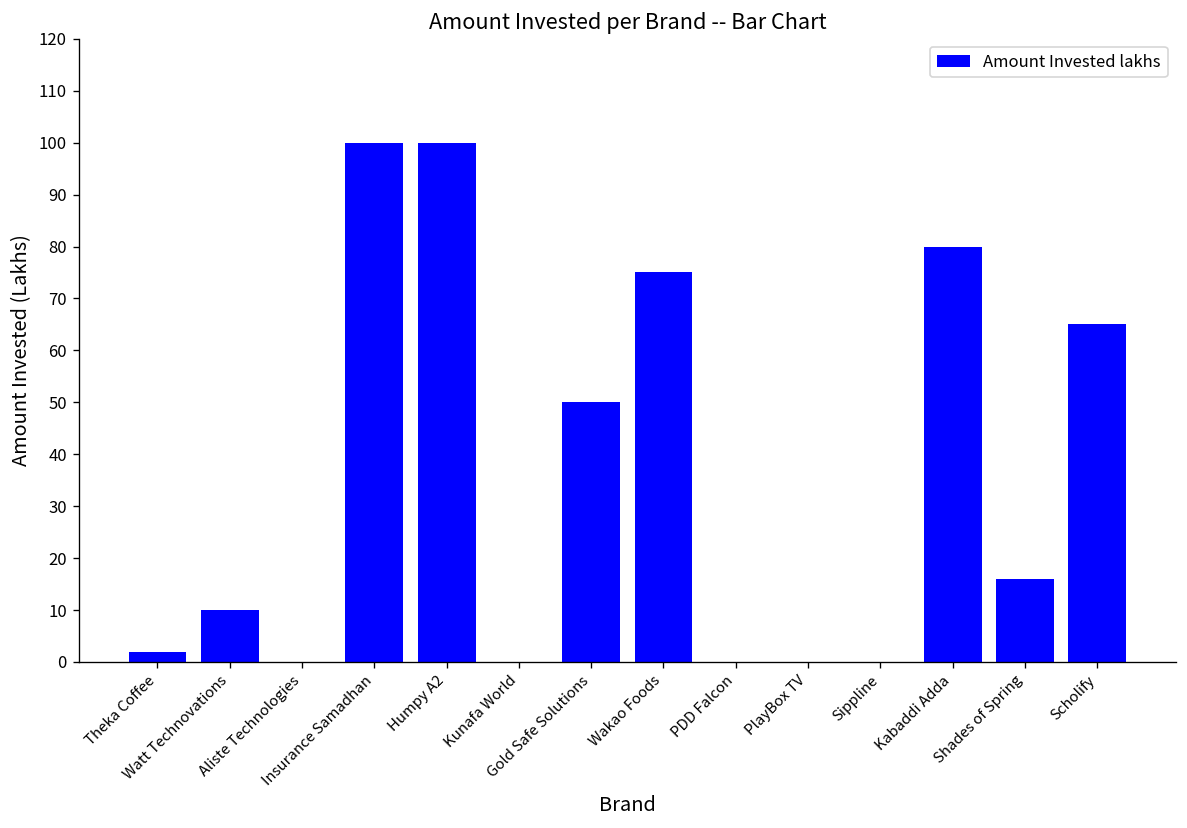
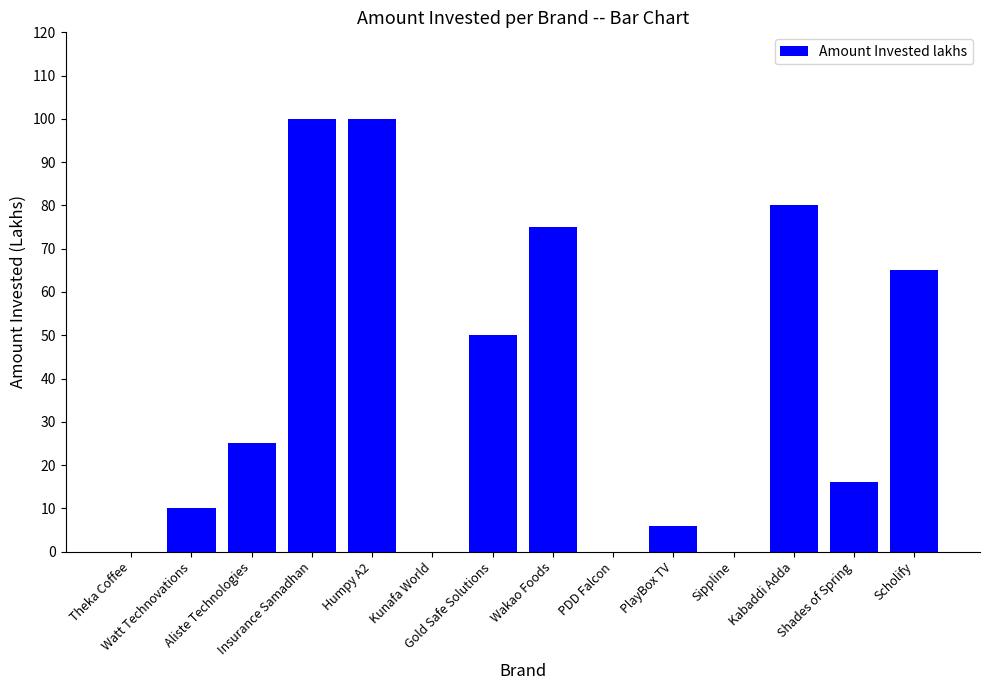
  {
-   "Theka Coffee": 2,
+   "Theka Coffee": 0,
    "Watt Technovations": 10,
-   "Aliste Technologies": 0,
+   "Aliste Technologies": 25,
    "Insurance Samadhan": 100,
    "Humpy A2": 100,
    "Kunafa World": 0,
    "Gold Safe Solutions": 50,
    "Wakao Foods": 75,
    "PDD Falcon": 0,
-   "PlayBox TV": 0,
+   "PlayBox TV": 6,
    "Sippline": 0,
    "Kabaddi Adda": 80,
    "Shades of Spring": 16,
    "Scholify": 65
  }
